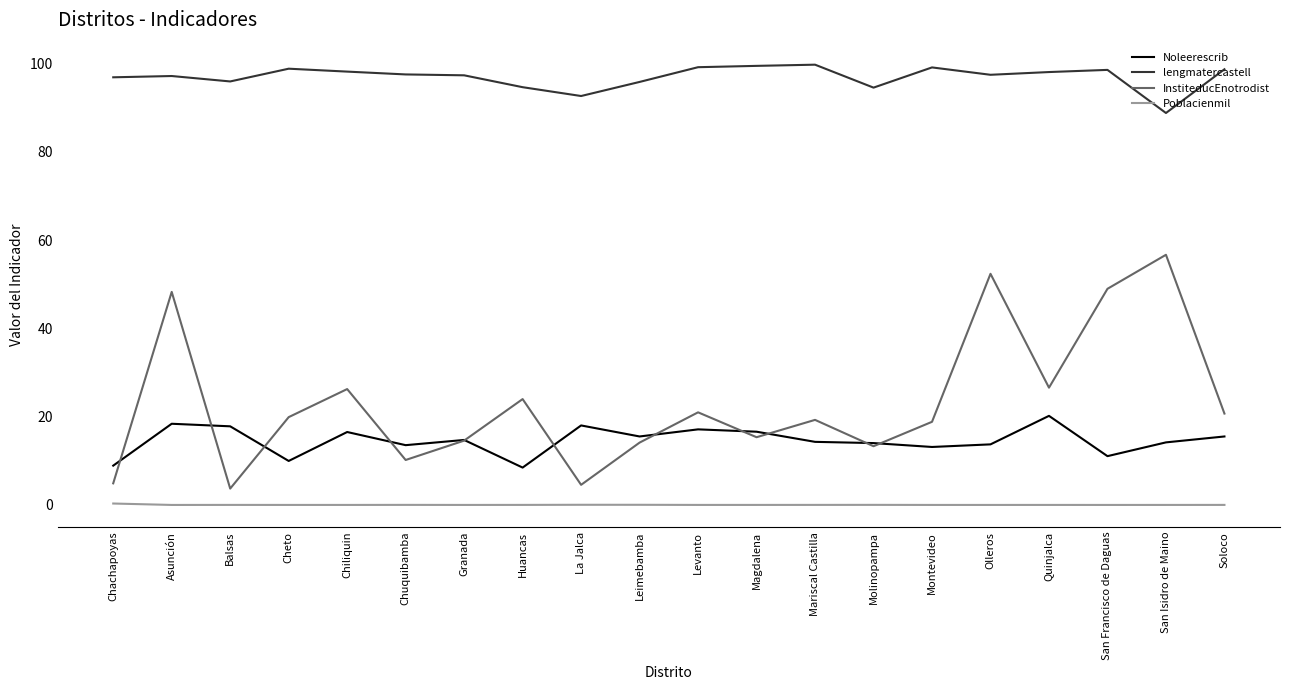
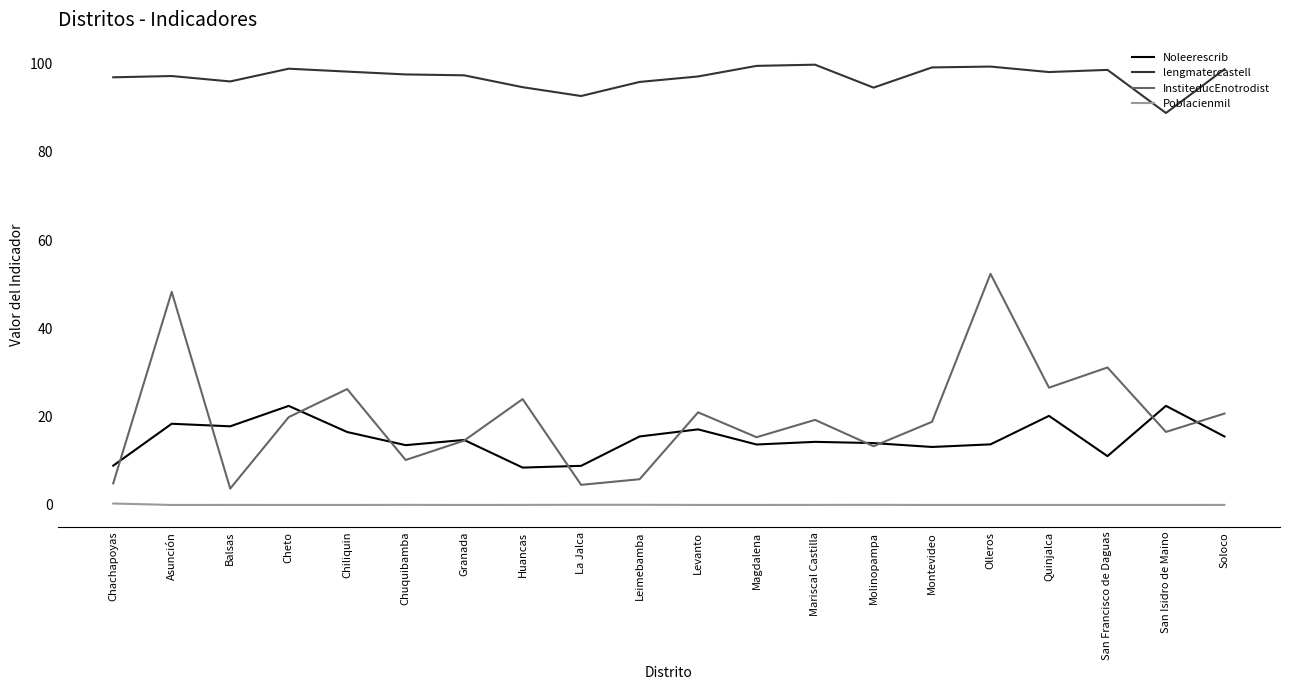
  {
    "Noleerescrib": {
      "Chachapoyas": 9,
      "Asunción": 18,
      "Balsas": 18,
-     "Cheto": 10,
+     "Cheto": 22,
      "Chiliquin": 17,
      "Chuquibamba": 14,
      "Huancas": 8,
-     "La Jalca": 18,
+     "La Jalca": 9,
      "Leimebamba": 16,
      "Levanto": 17,
-     "Magdalena": 17,
+     "Magdalena": 14,
      "Mariscal Castilla": 14,
      "Molinopampa": 14,
      "Montevideo": 13,
      "Olleros": 14,
      "Quinjalca": 20,
      "San Francisco de Daguas": 11,
-     "San Isidro de Maino": 14,
+     "San Isidro de Maino": 22,
      "Soloco": 16
    },
    "lengmatercastell": {
      "Chachapoyas": 97,
      "Asunción": 97,
      "Balsas": 96,
      "Cheto": 99,
      "Chiliquin": 98,
      "Chuquibamba": 98,
      "Granada": 97,
      "Huancas": 95,
      "La Jalca": 93,
      "Leimebamba": 96,
-     "Levanto": 99,
+     "Levanto": 97,
      "Magdalena": 100,
      "Mariscal Castilla": 100,
      "Molinopampa": 95,
      "Montevideo": 99,
-     "Olleros": 97,
+     "Olleros": 99,
      "Quinjalca": 98,
      "San Francisco de Daguas": 99,
      "San Isidro de Maino": 89,
      "Soloco": 99
    },
    "InstiteducEnotrodist": {
      "Chachapoyas": 5,
      "Asunción": 48,
      "Balsas": 4,
      "Cheto": 20,
      "Chiliquin": 26,
      "Chuquibamba": 10,
      "Huancas": 24,
      "La Jalca": 5,
-     "Leimebamba": 14,
+     "Leimebamba": 6,
      "Levanto": 21,
      "Magdalena": 15,
      "Mariscal Castilla": 19,
      "Molinopampa": 13,
      "Montevideo": 19,
      "Olleros": 52,
      "Quinjalca": 27,
-     "San Francisco de Daguas": 49,
-     "San Isidro de Maino": 57,
+     "San Francisco de Daguas": 31,
+     "San Isidro de Maino": 17,
      "Soloco": 21
    },
    "Poblacienmil": {
      "Chachapoyas": 0,
      "Asunción": 0,
      "Balsas": 0,
      "Cheto": 0,
      "Chiliquin": 0,
      "Chuquibamba": 0,
      "Granada": 0,
      "Huancas": 0,
      "La Jalca": 0,
      "Leimebamba": 0,
      "Levanto": 0,
      "Magdalena": 0,
      "Mariscal Castilla": 0,
      "Molinopampa": 0,
      "Montevideo": 0,
      "Olleros": 0,
      "Quinjalca": 0,
      "San Francisco de Daguas": 0,
      "San Isidro de Maino": 0,
      "Soloco": 0
    }
  }
